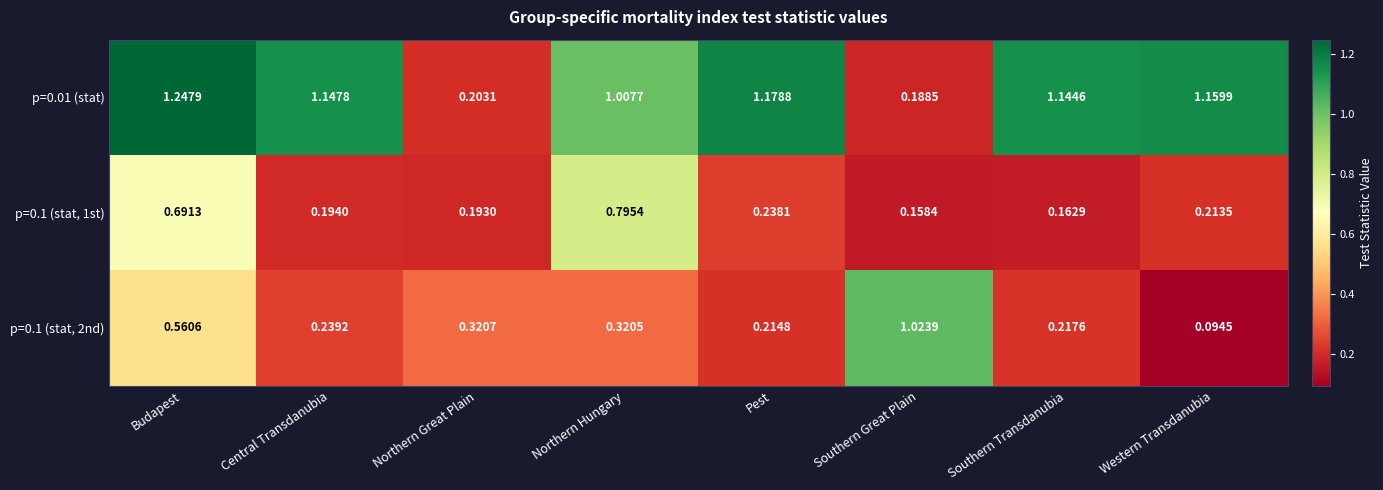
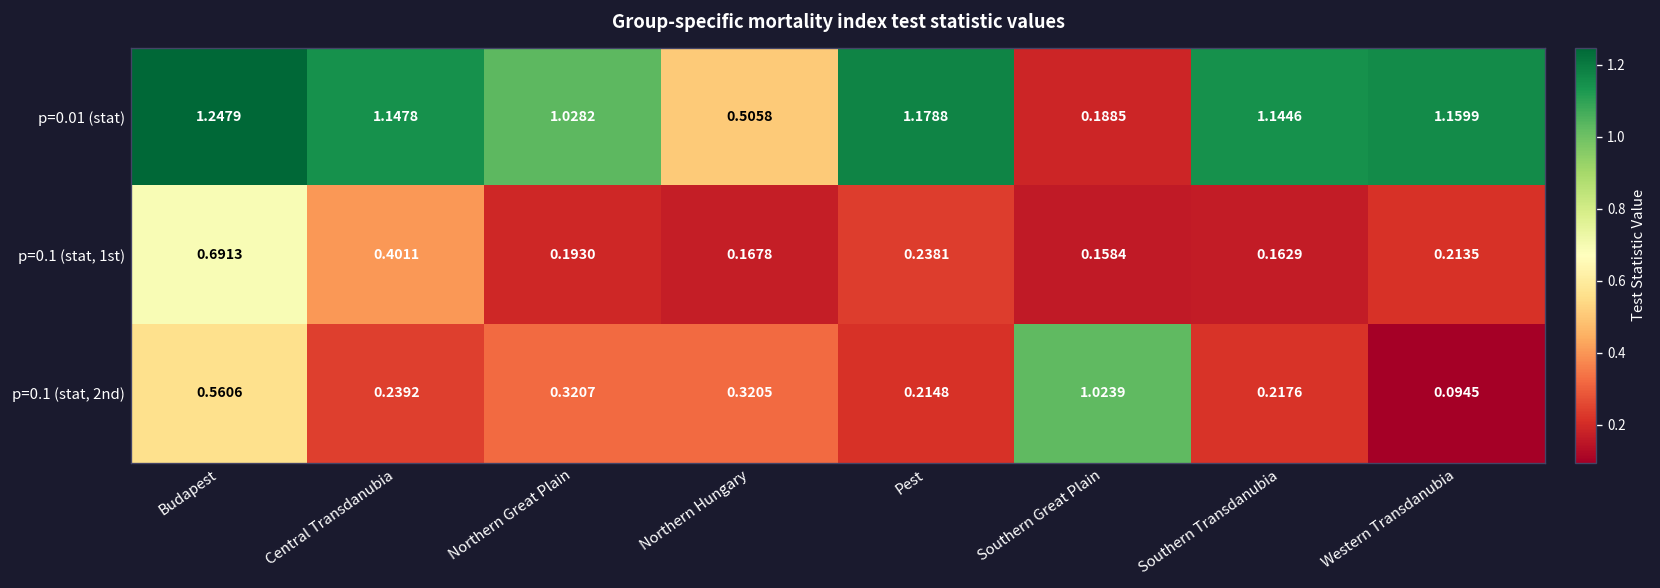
  {
    "p=0.01 (stat)": {
      "Budapest": 1.2479,
      "Central Transdanubia": 1.1478,
-     "Northern Great Plain": 0.2031,
-     "Northern Hungary": 1.0077,
+     "Northern Great Plain": 1.0282,
+     "Northern Hungary": 0.5058,
      "Pest": 1.1788,
      "Southern Great Plain": 0.1885,
      "Southern Transdanubia": 1.1446,
      "Western Transdanubia": 1.1599
    },
    "p=0.1 (stat, 1st)": {
      "Budapest": 0.6913,
-     "Central Transdanubia": 0.1940,
+     "Central Transdanubia": 0.4011,
      "Northern Great Plain": 0.1930,
-     "Northern Hungary": 0.7954,
+     "Northern Hungary": 0.1678,
      "Pest": 0.2381,
      "Southern Great Plain": 0.1584,
      "Southern Transdanubia": 0.1629,
      "Western Transdanubia": 0.2135
    },
    "p=0.1 (stat, 2nd)": {
      "Budapest": 0.5606,
      "Central Transdanubia": 0.2392,
      "Northern Great Plain": 0.3207,
      "Northern Hungary": 0.3205,
      "Pest": 0.2148,
      "Southern Great Plain": 1.0239,
      "Southern Transdanubia": 0.2176,
      "Western Transdanubia": 0.0945
    }
  }
